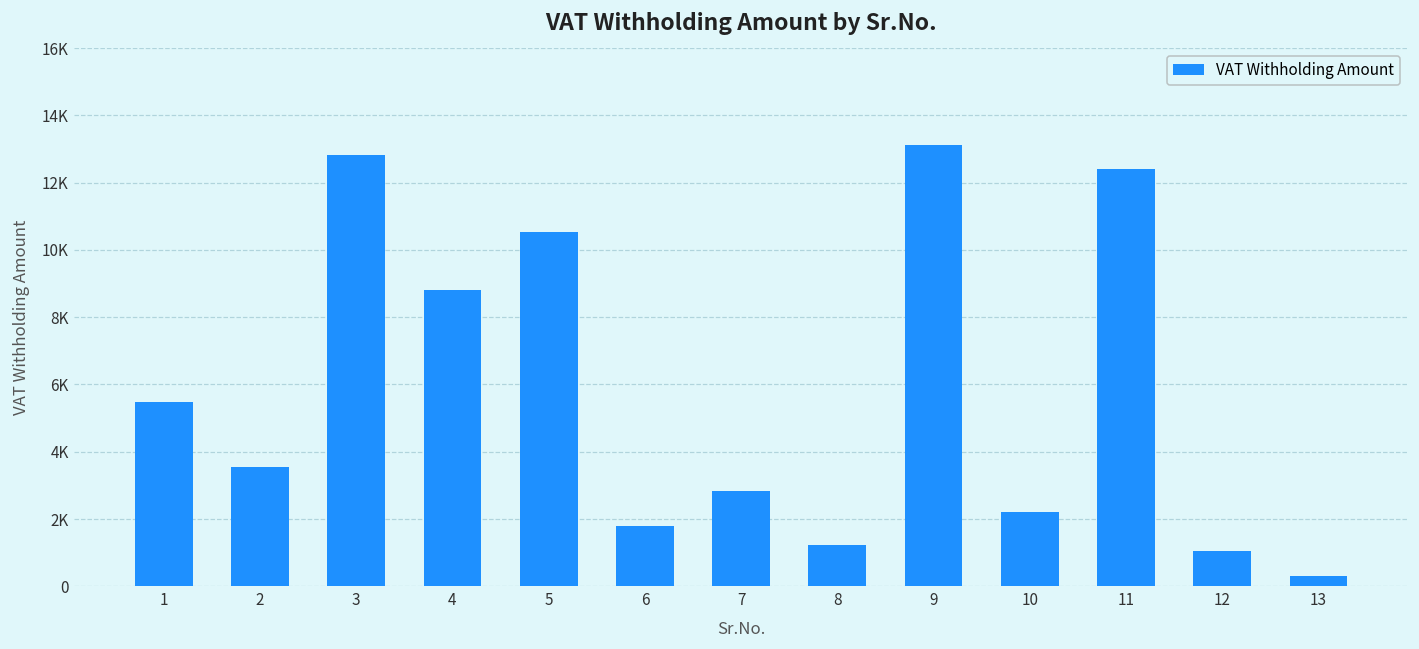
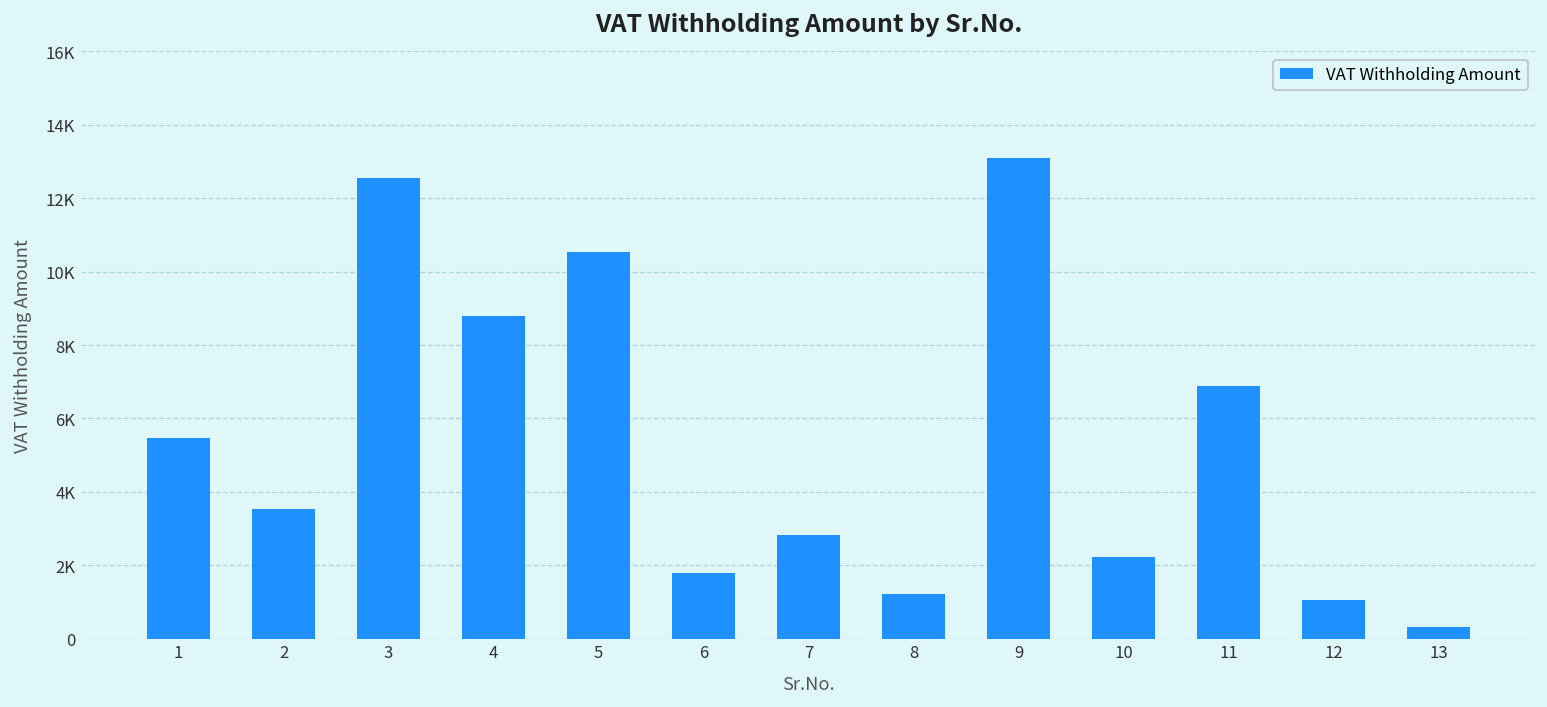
  {
    "1": 5500,
    "2": 3500,
-   "3": 12800,
+   "3": 12600,
    "4": 8800,
    "5": 10500,
    "6": 1800,
    "7": 2800,
    "8": 1200,
    "9": 13100,
    "10": 2200,
-   "11": 12400,
+   "11": 6900,
    "12": 1100,
    "13": 300
  }
